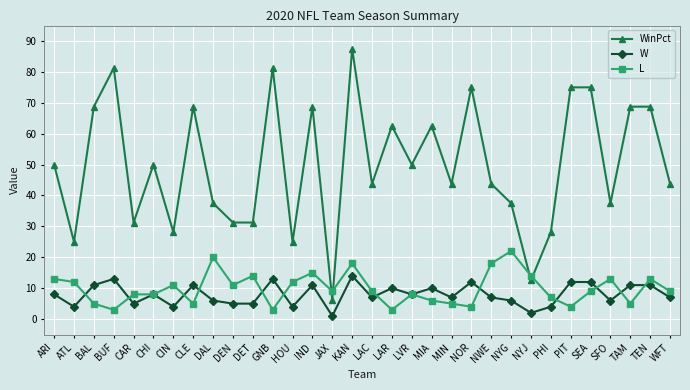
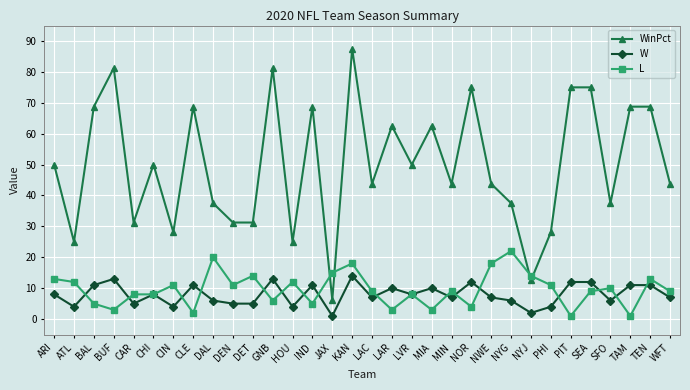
  {
    "L": {
      "ARI": 13,
      "ATL": 12,
      "BAL": 5,
      "BUF": 3,
      "CAR": 8,
      "CIN": 11,
-     "CLE": 5,
+     "CLE": 2,
      "DAL": 20,
      "DEN": 11,
      "DET": 14,
-     "GNB": 3,
+     "GNB": 6,
      "HOU": 12,
-     "IND": 15,
-     "JAX": 9,
+     "IND": 5,
+     "JAX": 15,
      "KAN": 18,
      "LAC": 9,
      "LAR": 3,
-     "MIA": 6,
-     "MIN": 5,
+     "MIA": 3,
+     "MIN": 9,
      "NOR": 4,
      "NWE": 18,
      "NYG": 22,
      "NYJ": 14,
-     "PHI": 7,
-     "PIT": 4,
+     "PHI": 11,
+     "PIT": 1,
      "SEA": 9,
-     "SFO": 13,
-     "TAM": 5,
+     "SFO": 10,
+     "TAM": 1,
      "TEN": 13,
      "WFT": 9
    }
  }
